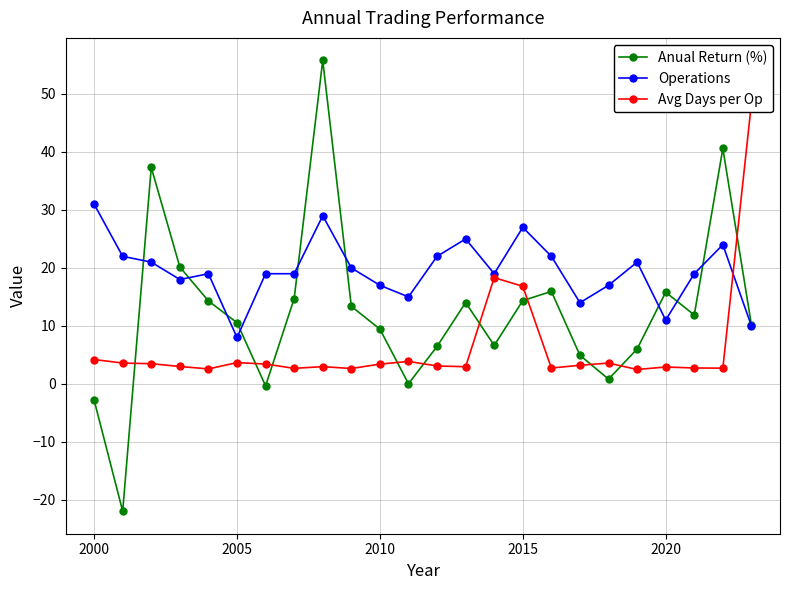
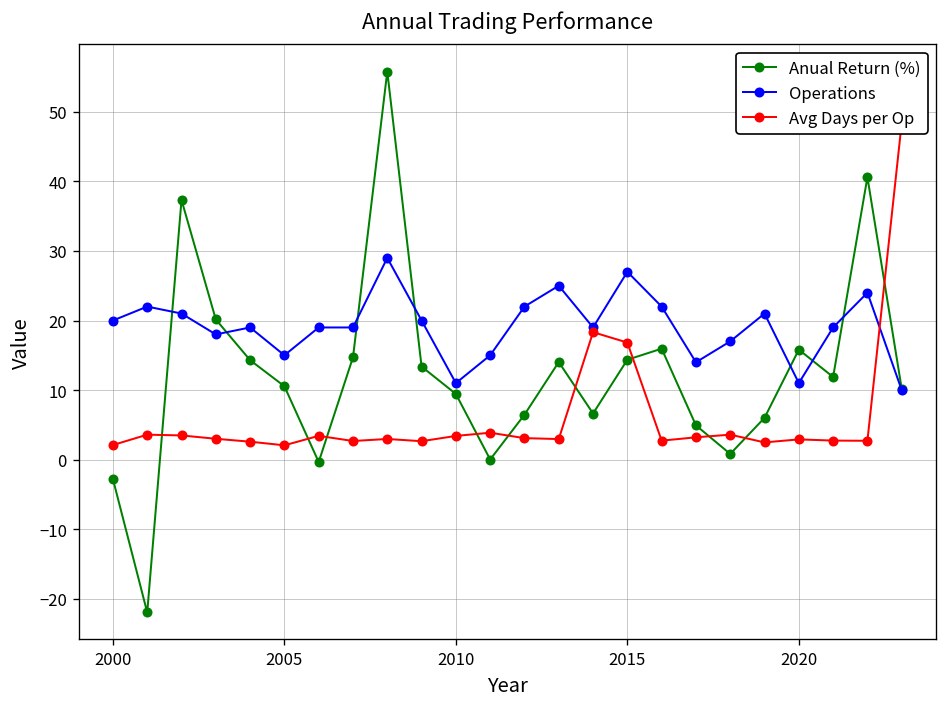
  {
    "Anual Return (%)": {
      "2000": -3,
      "2005": 11,
      "2010": 9,
      "2015": 14,
      "2020": 16
    },
    "Operations": {
-     "2000": 31,
-     "2005": 8,
-     "2010": 17,
+     "2000": 20,
+     "2005": 15,
+     "2010": 11,
      "2015": 27,
      "2020": 11
    },
    "Avg Days per Op": {
-     "2000": 4,
-     "2005": 4,
+     "2000": 2,
+     "2005": 2,
      "2010": 3,
      "2015": 17,
      "2020": 3
    }
  }
